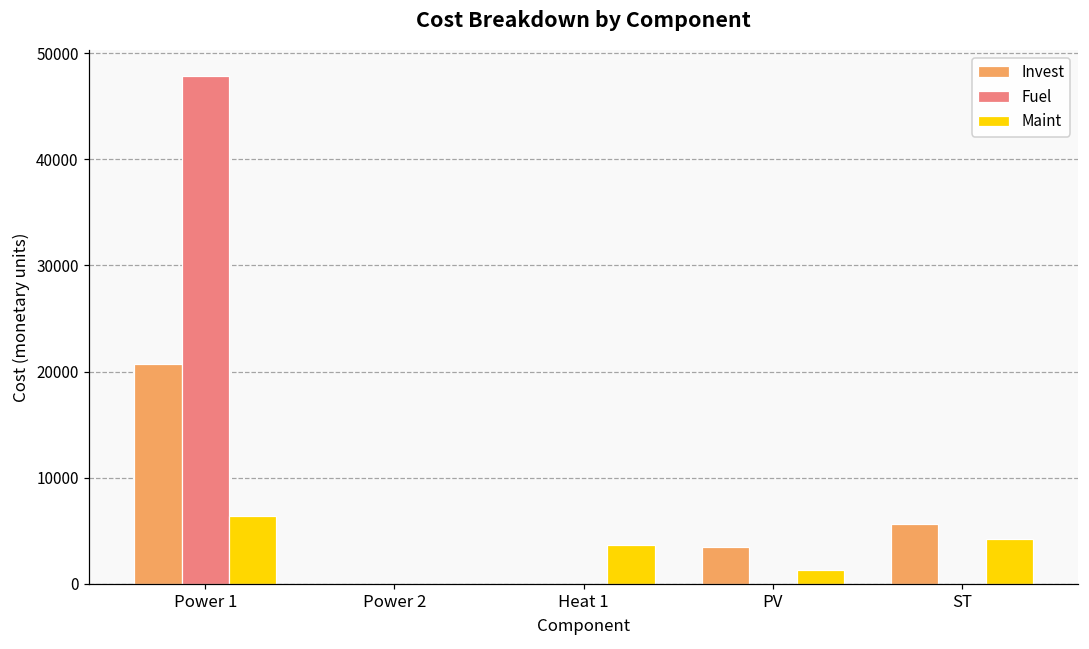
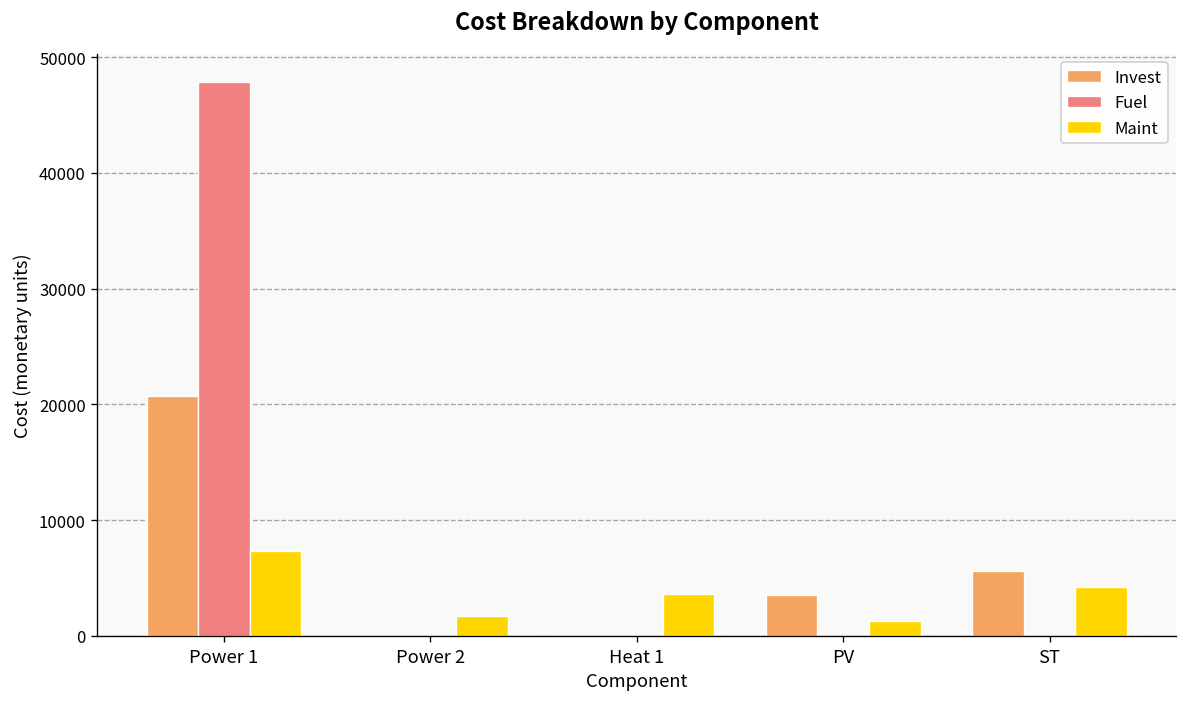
  {
    "Maint": {
-     "Power 1": 6000,
-     "Power 2": 0,
+     "Power 1": 7000,
+     "Power 2": 2000,
      "Heat 1": 4000,
      "PV": 1000,
      "ST": 4000
    }
  }
